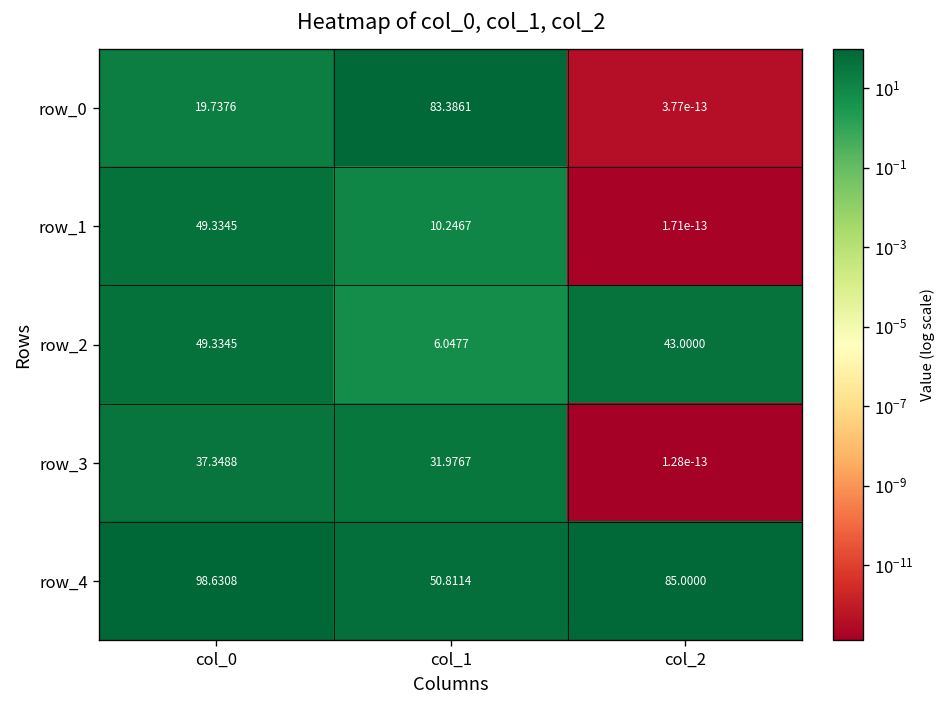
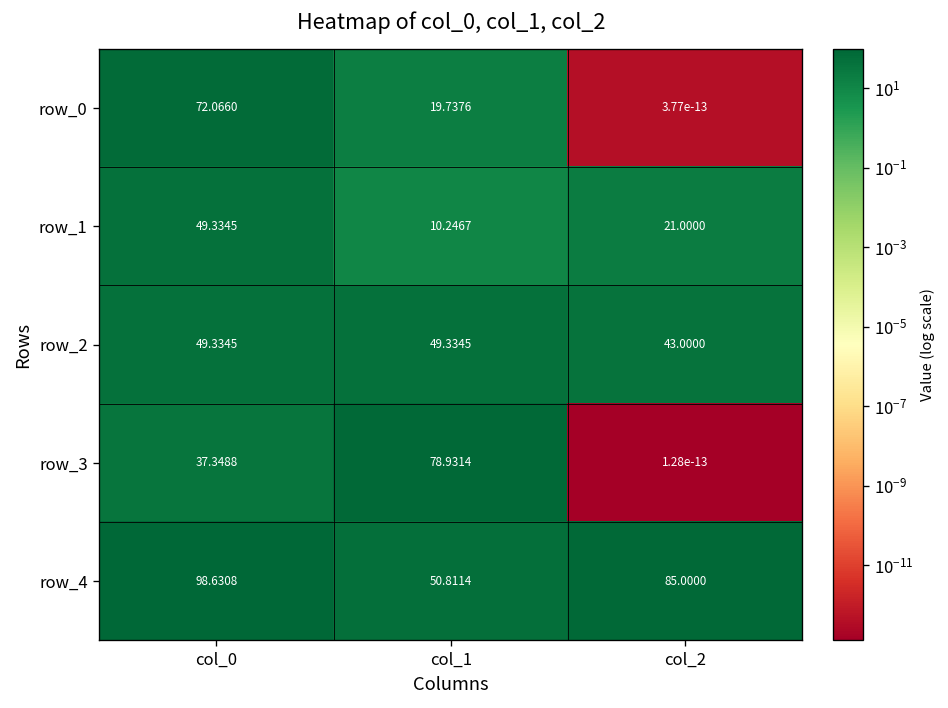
  {
    "row_0": {
-     "col_0": "19.7376",
-     "col_1": "83.3861",
+     "col_0": "72.0660",
+     "col_1": "19.7376",
      "col_2": "3.77e-13"
    },
    "row_1": {
      "col_0": "49.3345",
      "col_1": "10.2467",
-     "col_2": "1.71e-13"
+     "col_2": "21.0000"
    },
    "row_2": {
      "col_0": "49.3345",
-     "col_1": "6.0477",
+     "col_1": "49.3345",
      "col_2": "43.0000"
    },
    "row_3": {
      "col_0": "37.3488",
-     "col_1": "31.9767",
+     "col_1": "78.9314",
      "col_2": "1.28e-13"
    },
    "row_4": {
      "col_0": "98.6308",
      "col_1": "50.8114",
      "col_2": "85.0000"
    }
  }
